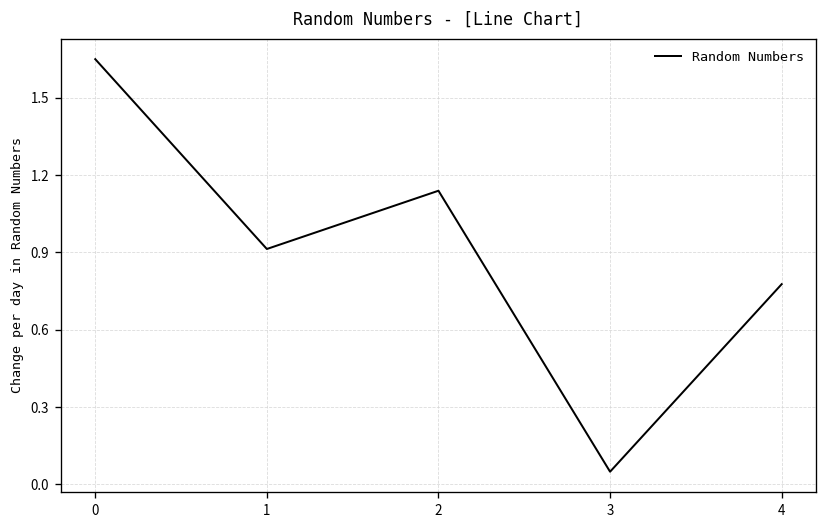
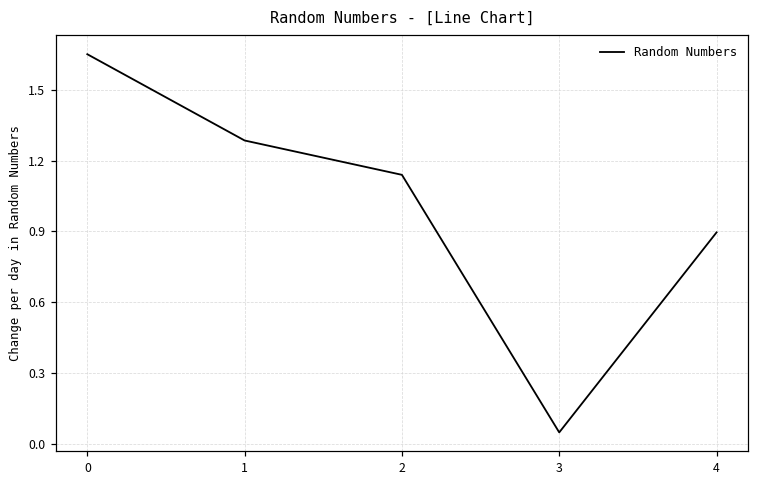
  {
    "0": 1.65,
-   "1": 0.91,
+   "1": 1.28,
    "2": 1.14,
    "3": 0.05,
-   "4": 0.78
+   "4": 0.90
  }
